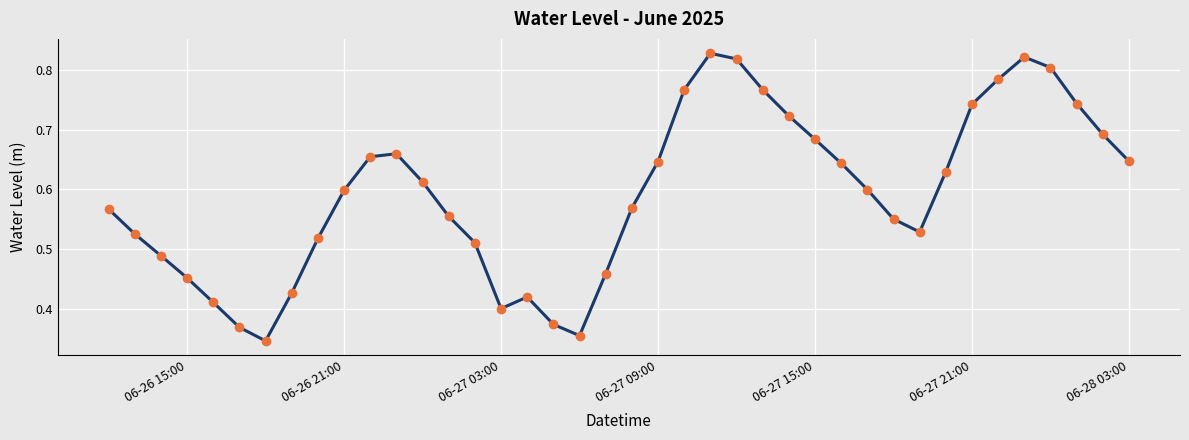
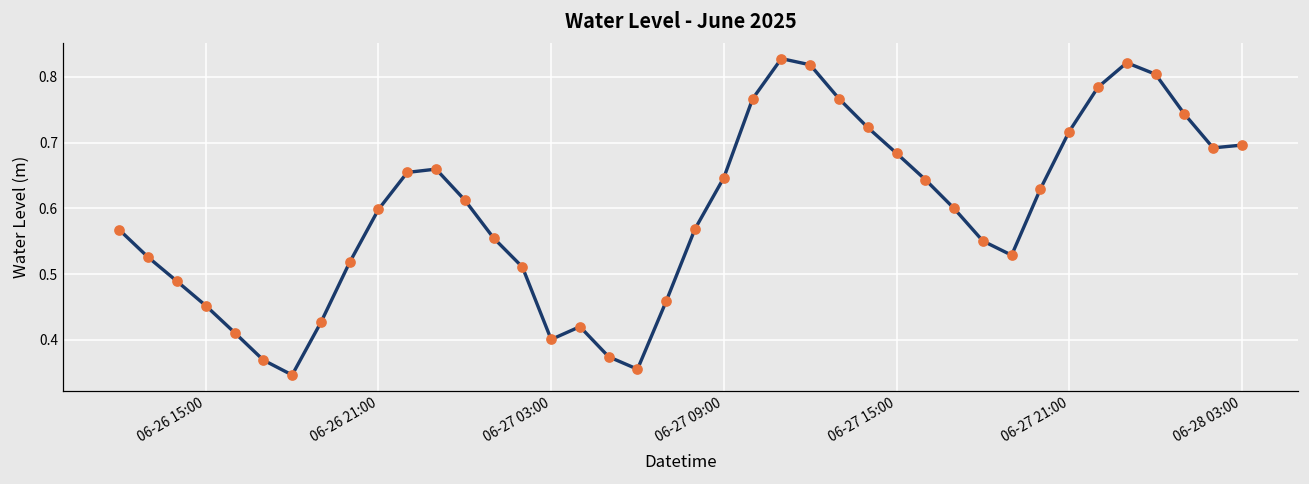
  {
    "06-26 15:00": 0.45,
    "06-26 21:00": 0.60,
    "06-27 03:00": 0.40,
    "06-27 09:00": 0.65,
    "06-27 15:00": 0.68,
-   "06-27 21:00": 0.74,
-   "06-28 03:00": 0.65
+   "06-27 21:00": 0.72,
+   "06-28 03:00": 0.70
  }
